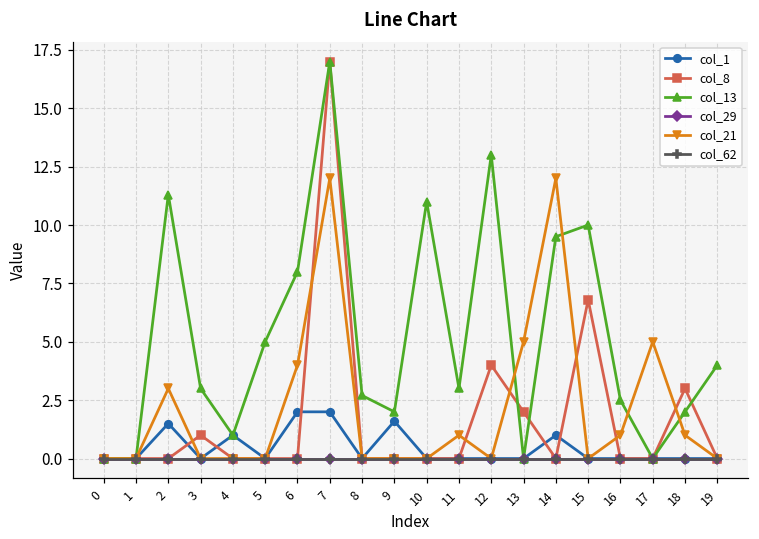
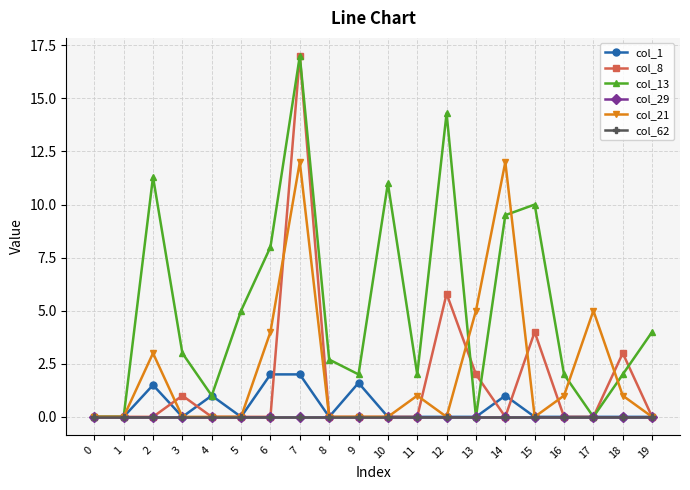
  {
    "col_1": {
      "2": 1.5,
      "6": 2.0,
      "7": 2.0,
      "9": 1.6,
      "14": 1.0
    },
    "col_8": {
      "3": 1.0,
-     "12": 4.0,
+     "12": 5.8,
      "13": 2.0,
-     "15": 6.8,
+     "15": 4.0,
      "18": 3.0
    },
    "col_13": {
      "2": 11.3,
      "3": 3.0,
      "5": 5.0,
      "6": 8.0,
      "8": 2.7,
      "9": 2.0,
      "10": 11.0,
-     "11": 3,
-     "12": 13.0,
+     "11": 2,
+     "12": 14.3,
      "14": 9.5,
      "15": 10.0,
-     "16": 2.5,
+     "16": 2.0,
      "18": 2.0,
      "19": 4.0
    },
    "col_62": {
      "7": 0.0
    },
    "col_21": {
      "2": 3.0,
      "6": 4.0,
      "7": 12.0,
      "11": 1.0,
      "13": 5.0,
      "14": 12.0,
      "16": 1.0,
      "17": 5.0,
      "18": 1.0
    }
  }
